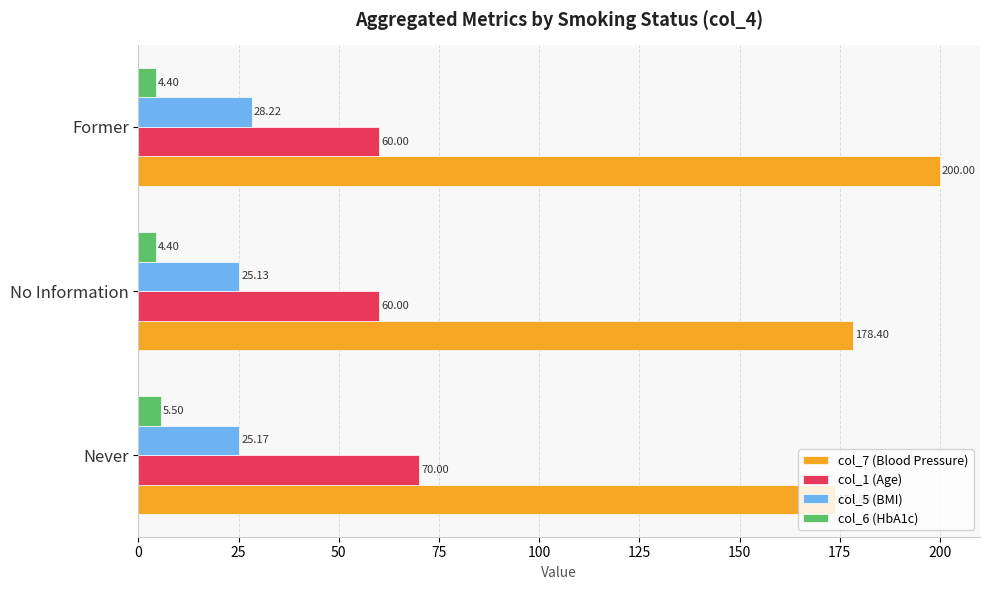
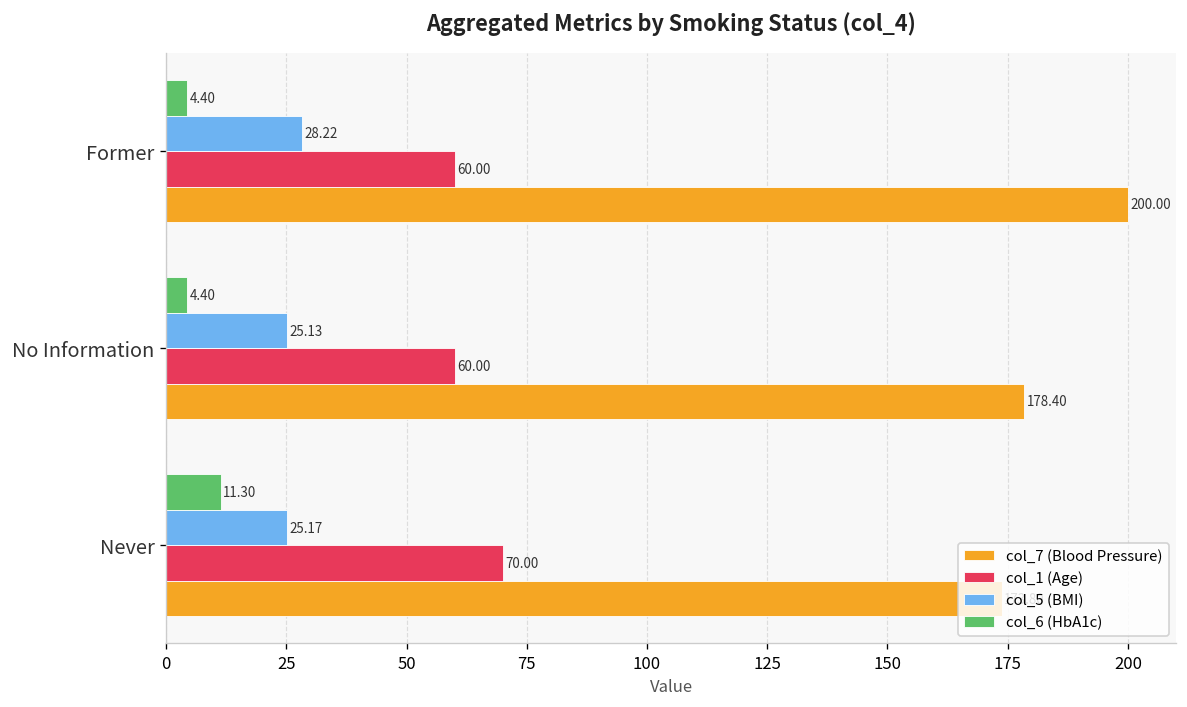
  {
    "col_7 (Blood Pressure)": {
      "Former": 200.00,
      "No Information": 178.40
    },
    "col_1 (Age)": {
      "Former": 60.00,
      "No Information": 60.00,
      "Never": 70.00
    },
    "col_5 (BMI)": {
      "Former": 28.22,
      "No Information": 25.13,
      "Never": 25.17
    },
    "col_6 (HbA1c)": {
      "Former": 4.40,
      "No Information": 4.40,
-     "Never": 5.50
+     "Never": 11.30
    }
  }
